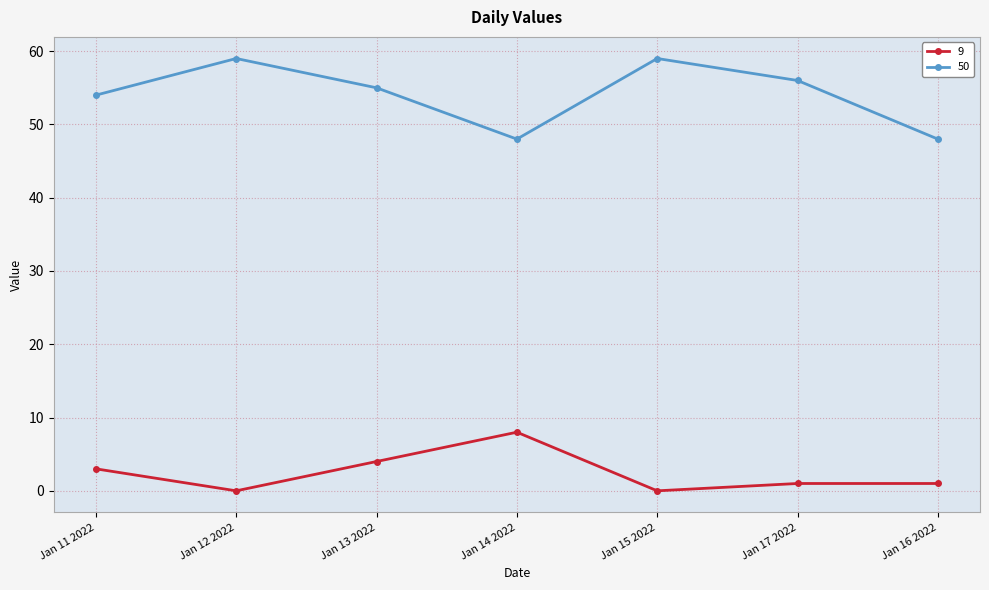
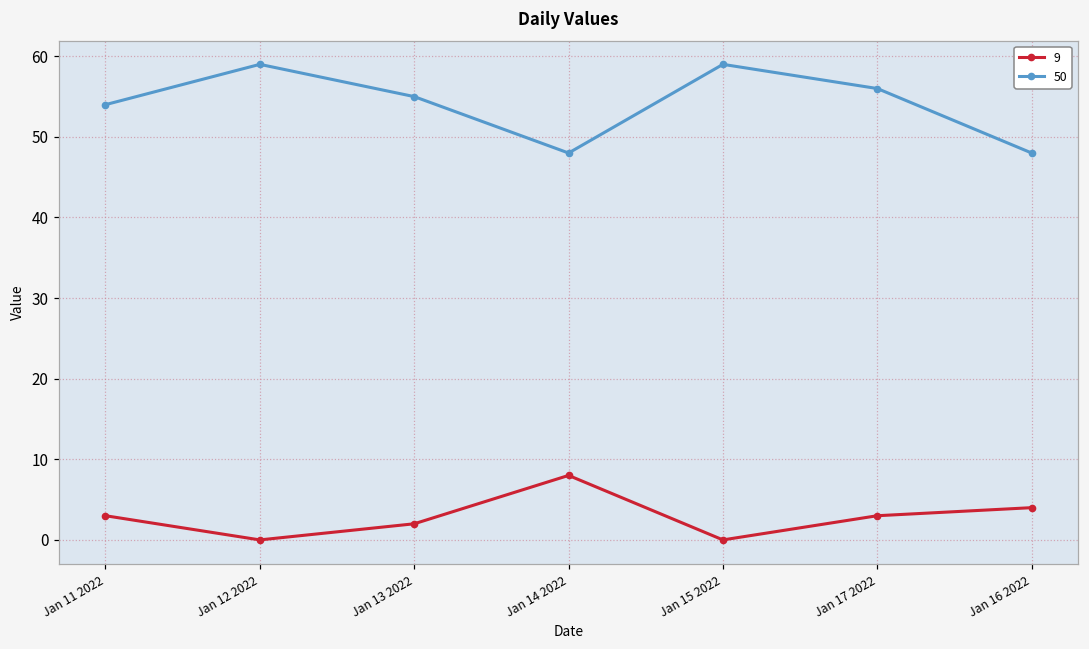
  {
    "9": {
      "Jan 11 2022": 3,
      "Jan 12 2022": 0,
-     "Jan 13 2022": 4,
+     "Jan 13 2022": 2,
      "Jan 14 2022": 8,
      "Jan 15 2022": 0,
-     "Jan 17 2022": 1,
-     "Jan 16 2022": 1
+     "Jan 17 2022": 3,
+     "Jan 16 2022": 4
    },
    "50": {
      "Jan 11 2022": 54,
      "Jan 12 2022": 59,
      "Jan 13 2022": 55,
      "Jan 14 2022": 48,
      "Jan 15 2022": 59,
      "Jan 17 2022": 56,
      "Jan 16 2022": 48
    }
  }
